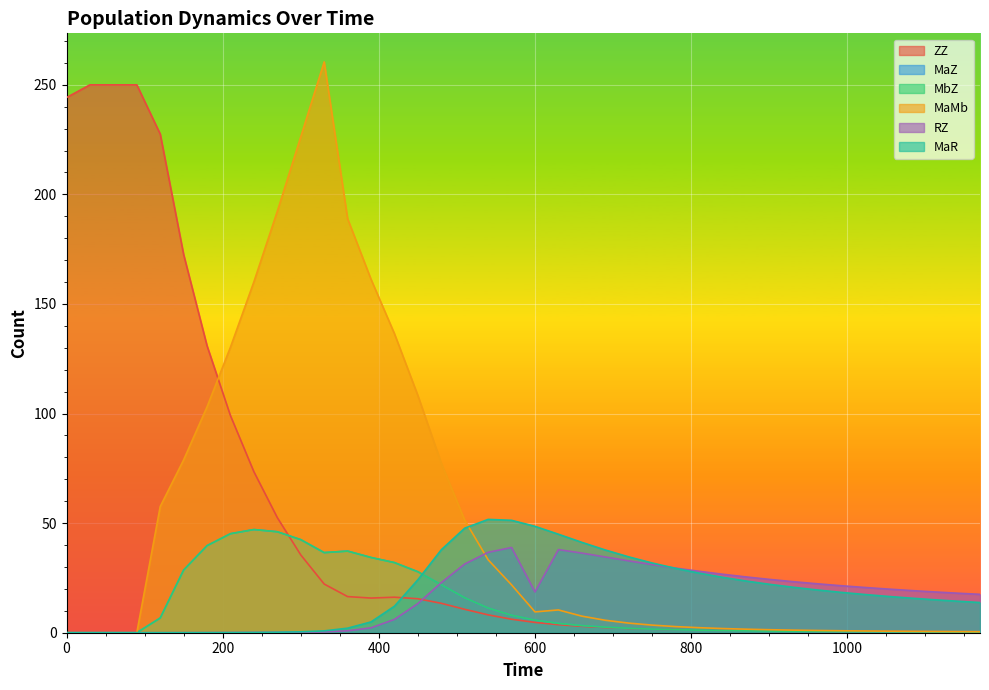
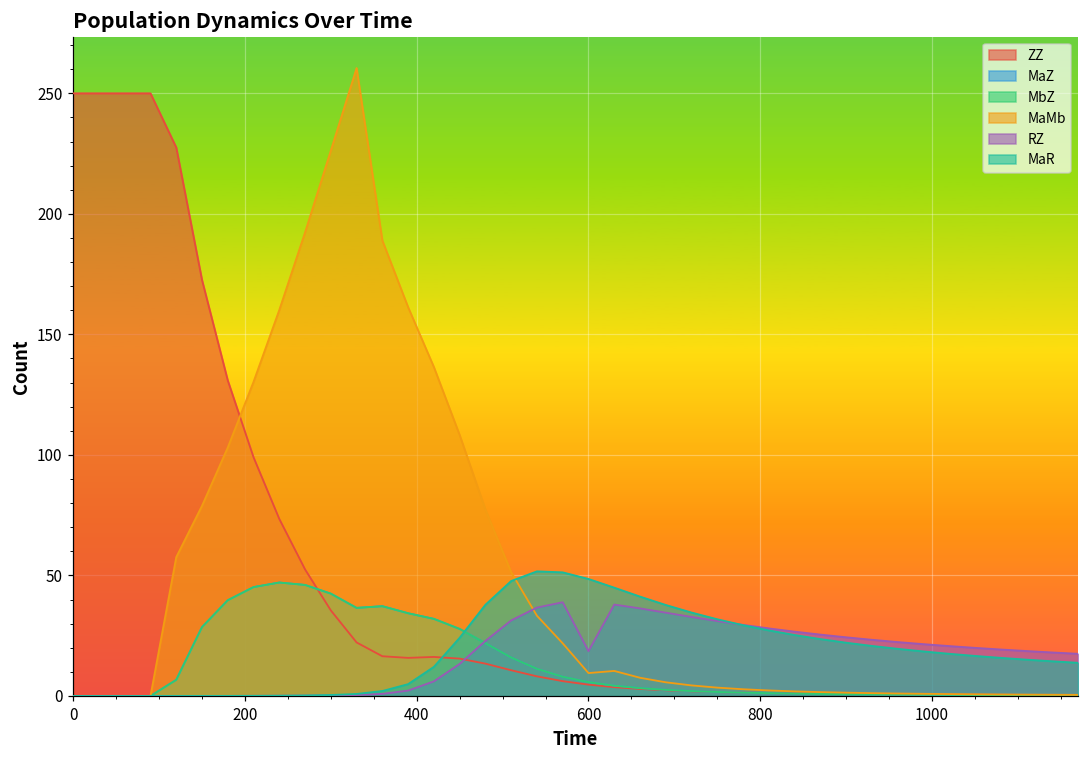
  {
    "ZZ": {
-     "0": 244
+     "0": 250
    },
    "MaMb": {
      "600": 10
    },
    "RZ": {
      "600": 19
    }
  }
